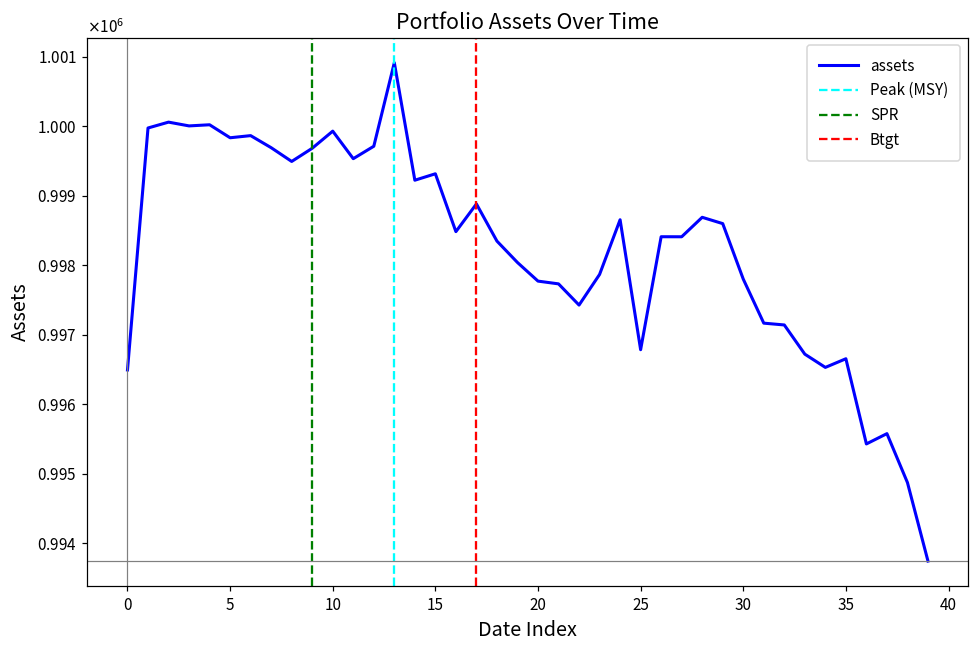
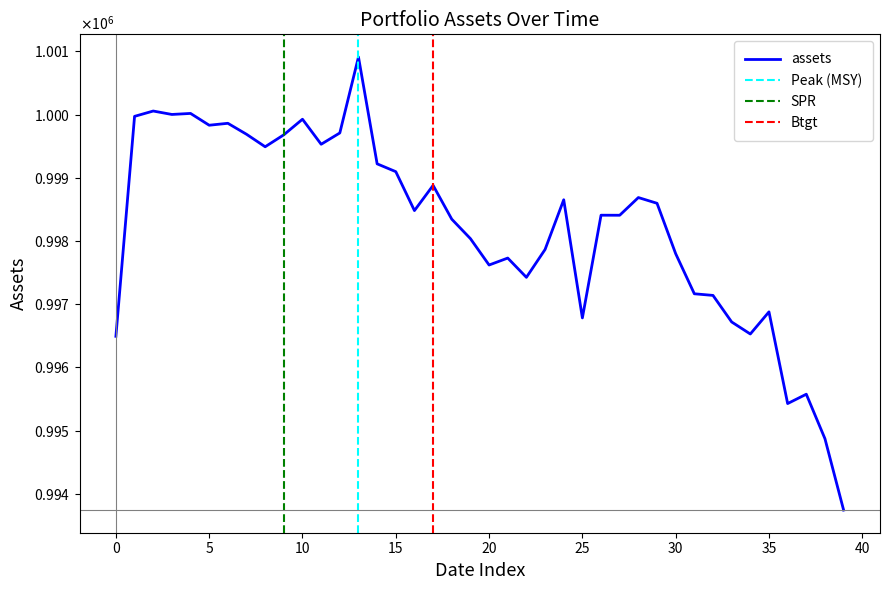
  {
    "0": 996500,
    "5": 999800,
    "10": 999900,
-   "15": 999300,
-   "20": 997800,
+   "15": 999100,
+   "20": 997600,
    "25": 996800,
    "30": 997800,
-   "35": 996700
+   "35": 996900
  }
